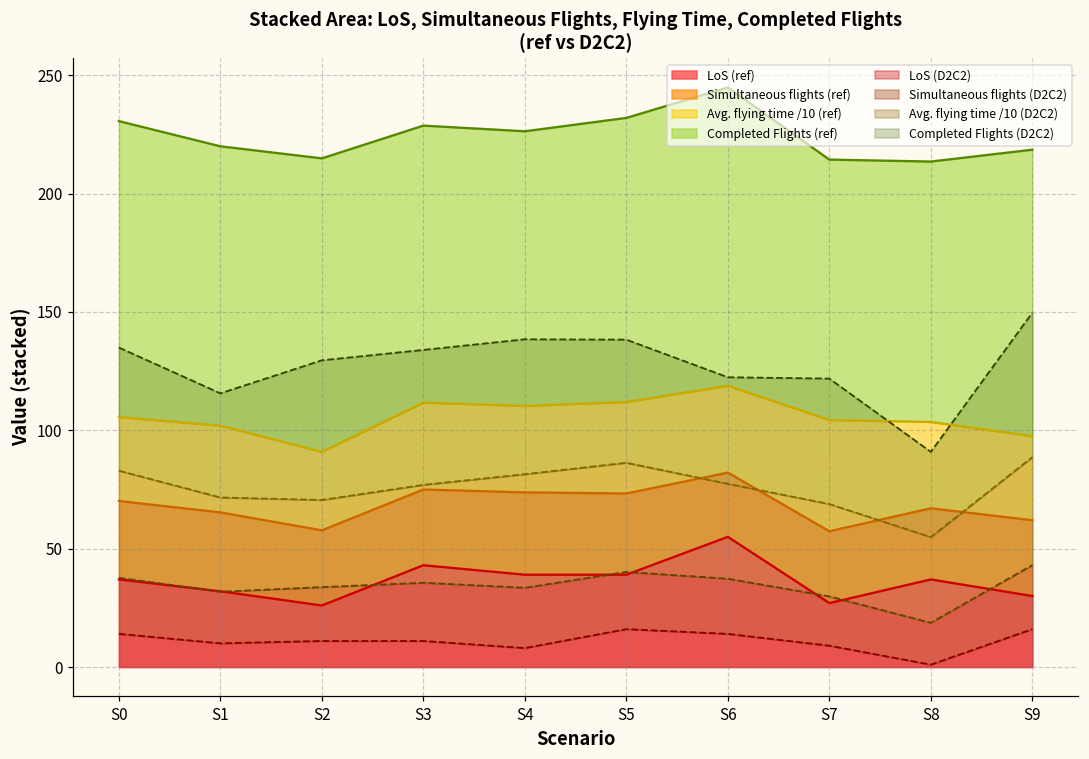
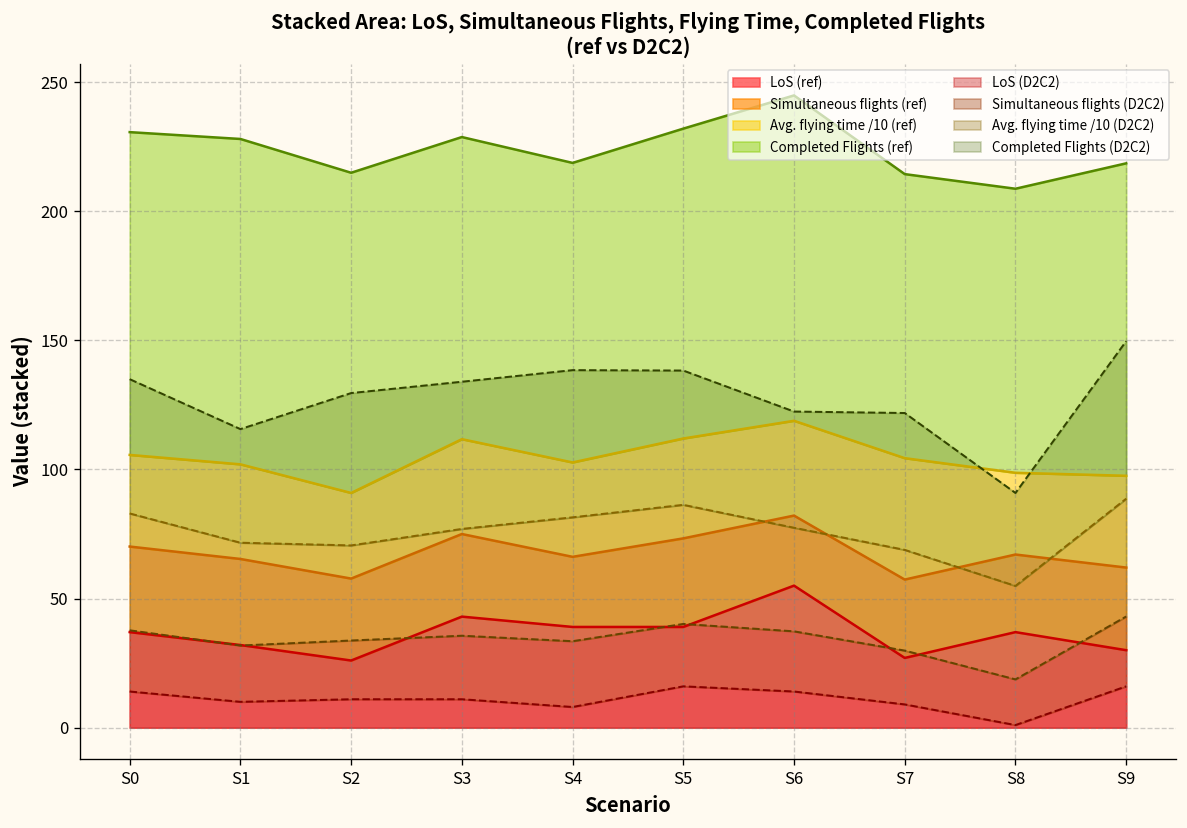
  {
    "LoS (ref)": {
      "S2": 26,
      "S3": 43,
      "S4": 39,
      "S6": 55,
      "S7": 27,
      "S8": 37,
      "S9": 30
    },
    "Simultaneous flights (ref)": {
      "S0": 33,
      "S1": 33,
      "S2": 32,
      "S3": 32,
-     "S4": 35,
+     "S4": 27,
      "S5": 34,
      "S6": 27,
      "S7": 30,
      "S8": 30,
      "S9": 32
    },
    "Avg. flying time /10 (ref)": {
      "S0": 35,
      "S1": 37,
      "S2": 33,
      "S3": 37,
      "S4": 37,
      "S5": 39,
      "S6": 37,
      "S7": 47,
-     "S8": 36,
+     "S8": 32,
      "S9": 36
    },
    "Completed Flights (ref)": {
      "S0": 125,
-     "S1": 118,
+     "S1": 126,
      "S2": 124,
      "S3": 117,
      "S4": 116,
      "S5": 120,
      "S7": 110,
      "S8": 110,
      "S9": 121
    }
  }
